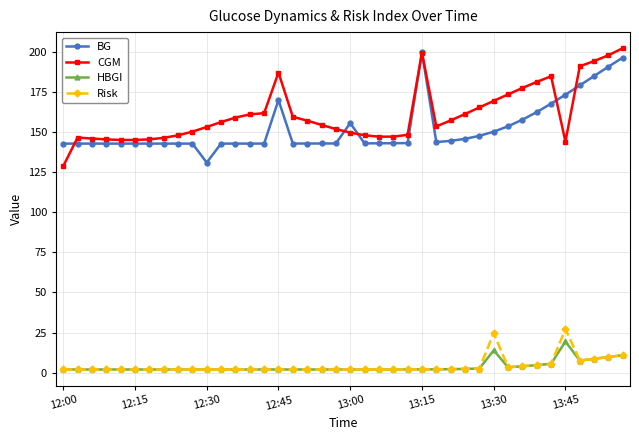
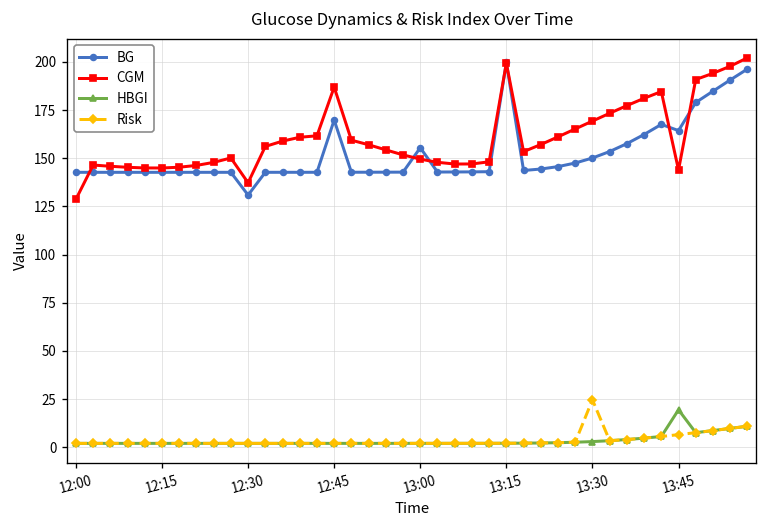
  {
    "BG": {
      "12:00": 143,
      "12:15": 143,
      "12:30": 131,
      "12:45": 170,
      "13:00": 155,
      "13:30": 150,
-     "13:45": 173
+     "13:45": 164
    },
    "CGM": {
      "12:00": 129,
      "12:15": 145,
-     "12:30": 153,
+     "12:30": 137,
      "12:45": 187,
      "13:00": 150,
      "13:30": 169,
      "13:45": 144
    },
    "HBGI": {
-     "13:30": 14,
+     "13:30": 3,
      "13:45": 19
    },
    "Risk": {
      "13:30": 25,
-     "13:45": 27
+     "13:45": 7
    }
  }
